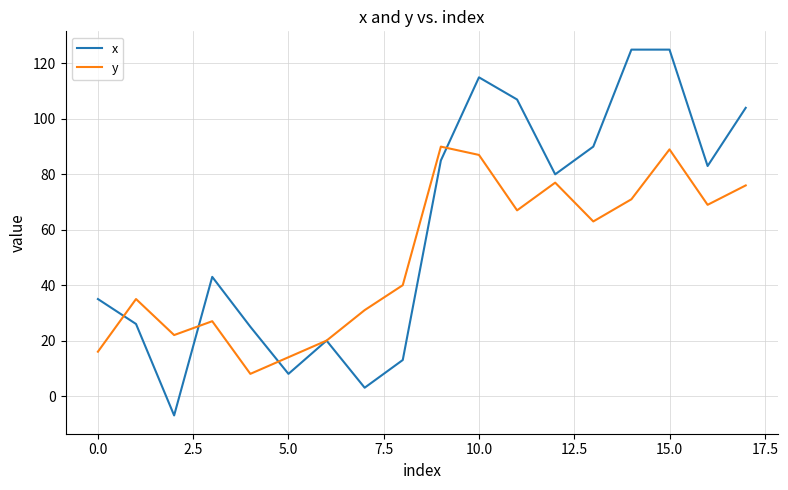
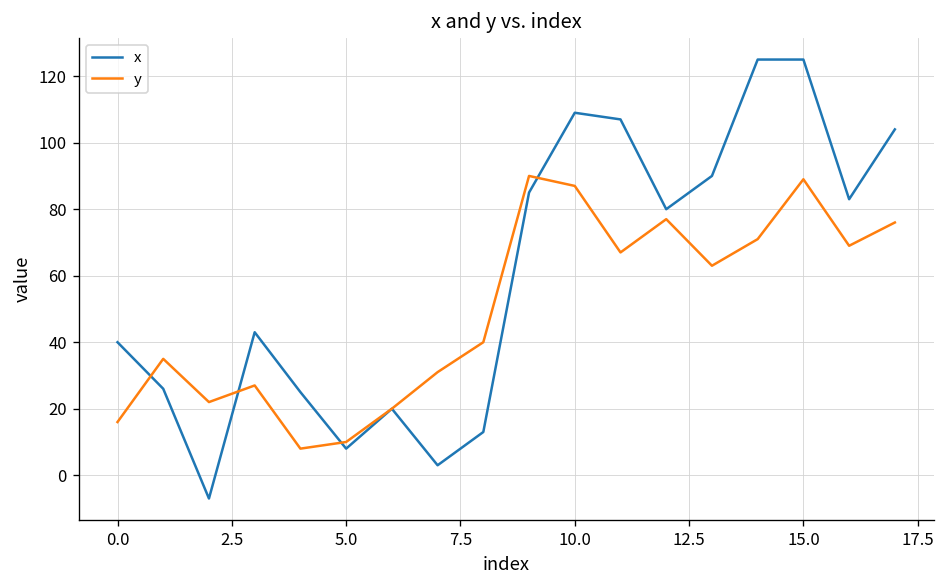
  {
    "x": {
-     "0.0": 35,
+     "0.0": 40,
      "5.0": 8,
-     "10.0": 115,
+     "10.0": 109,
      "15.0": 125
    },
    "y": {
      "0.0": 16,
-     "5.0": 14,
+     "5.0": 10,
      "10.0": 87,
      "15.0": 89
    }
  }
